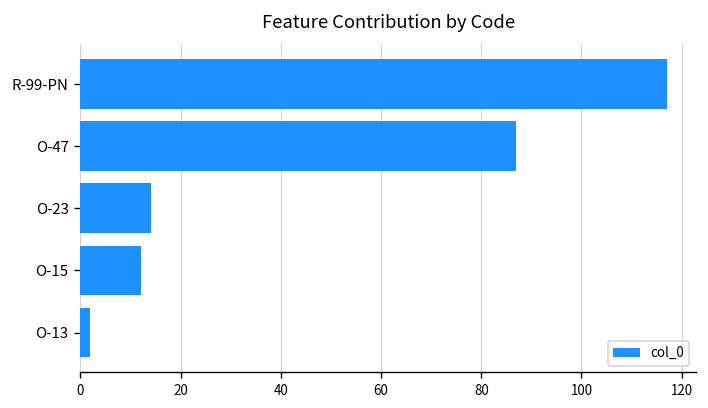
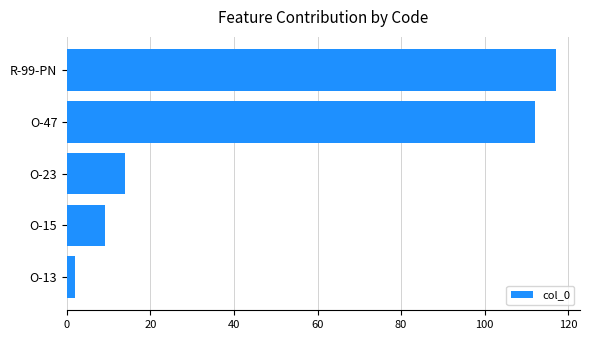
  {
    "R-99-PN": 117,
-   "O-47": 87,
+   "O-47": 112,
    "O-23": 14,
-   "O-15": 12,
+   "O-15": 9,
    "O-13": 2
  }
